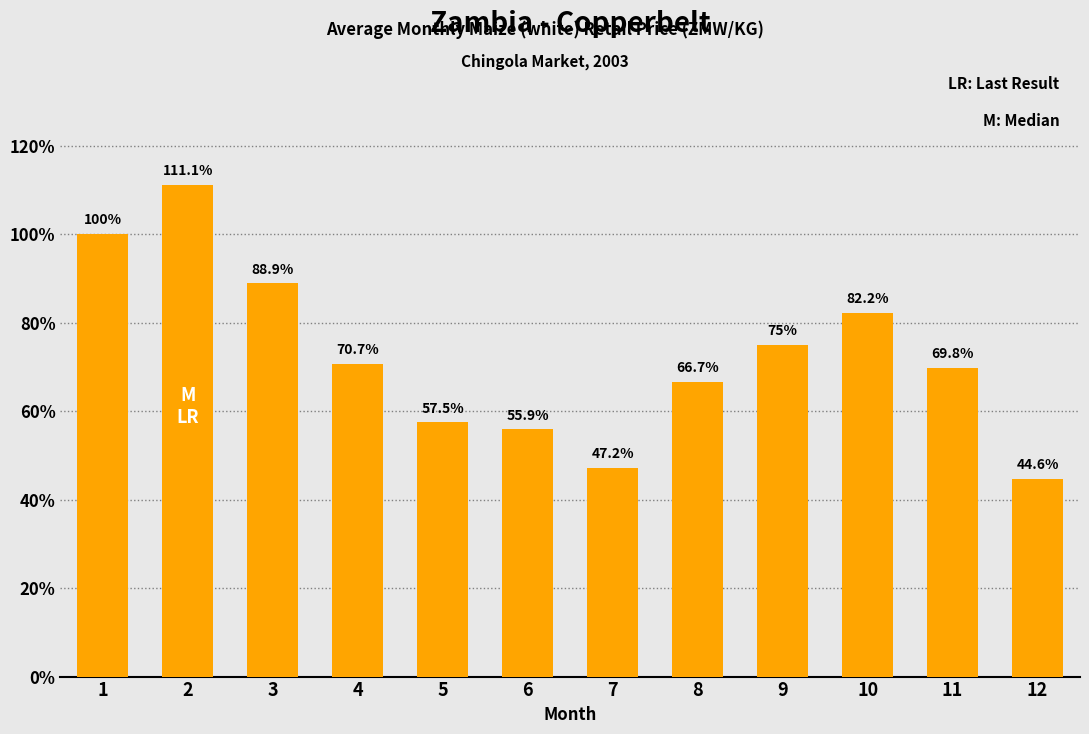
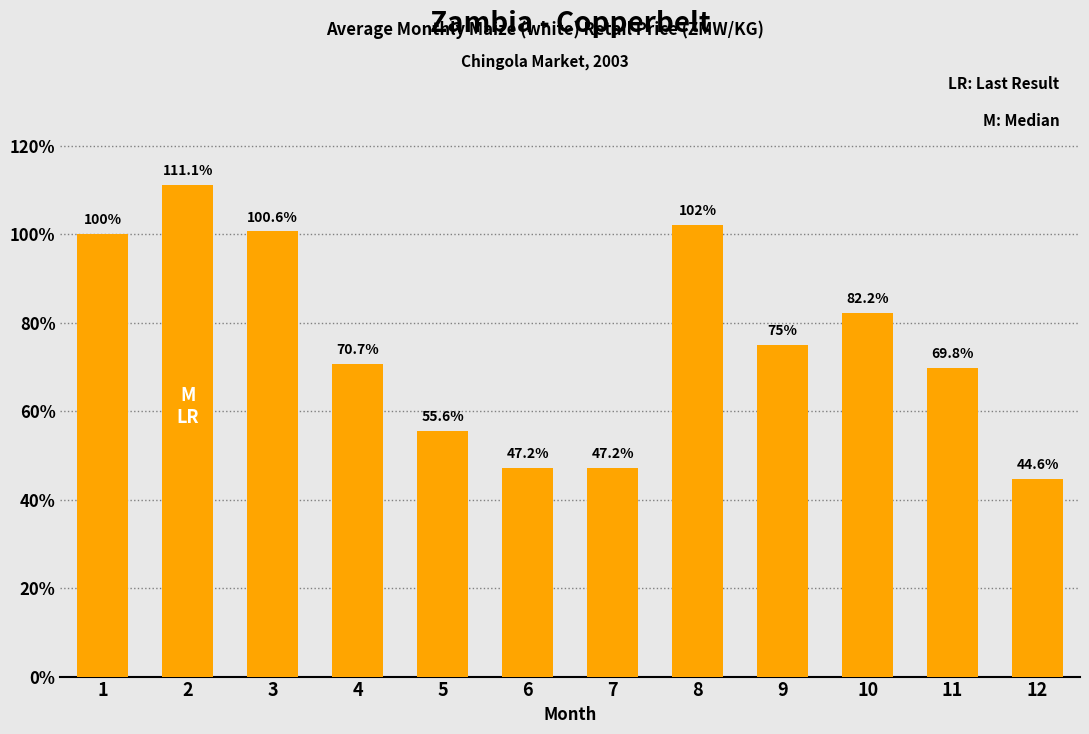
  {
    "1": "100%",
    "2": "111.1%",
-   "3": "88.9%",
+   "3": "100.6%",
    "4": "70.7%",
-   "5": "57.5%",
-   "6": "55.9%",
+   "5": "55.6%",
+   "6": "47.2%",
    "7": "47.2%",
-   "8": "66.7%",
+   "8": "102%",
    "9": "75%",
    "10": "82.2%",
    "11": "69.8%",
    "12": "44.6%"
  }
